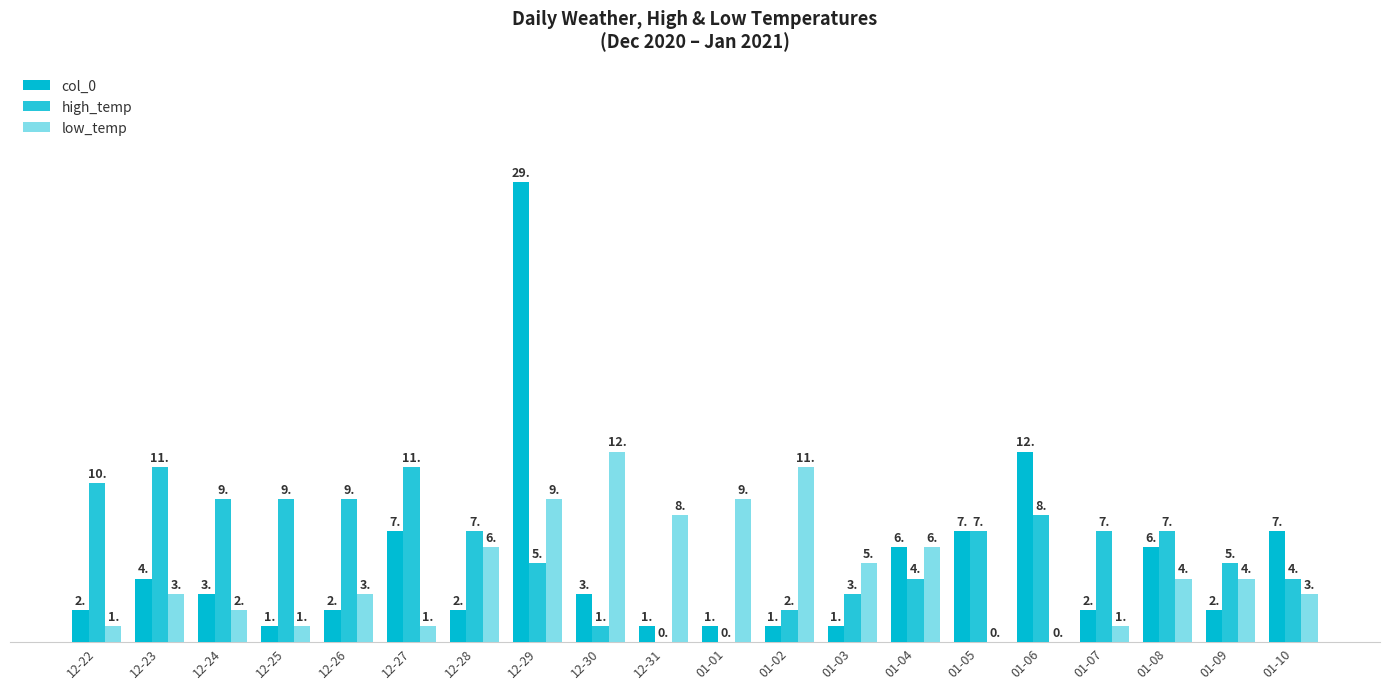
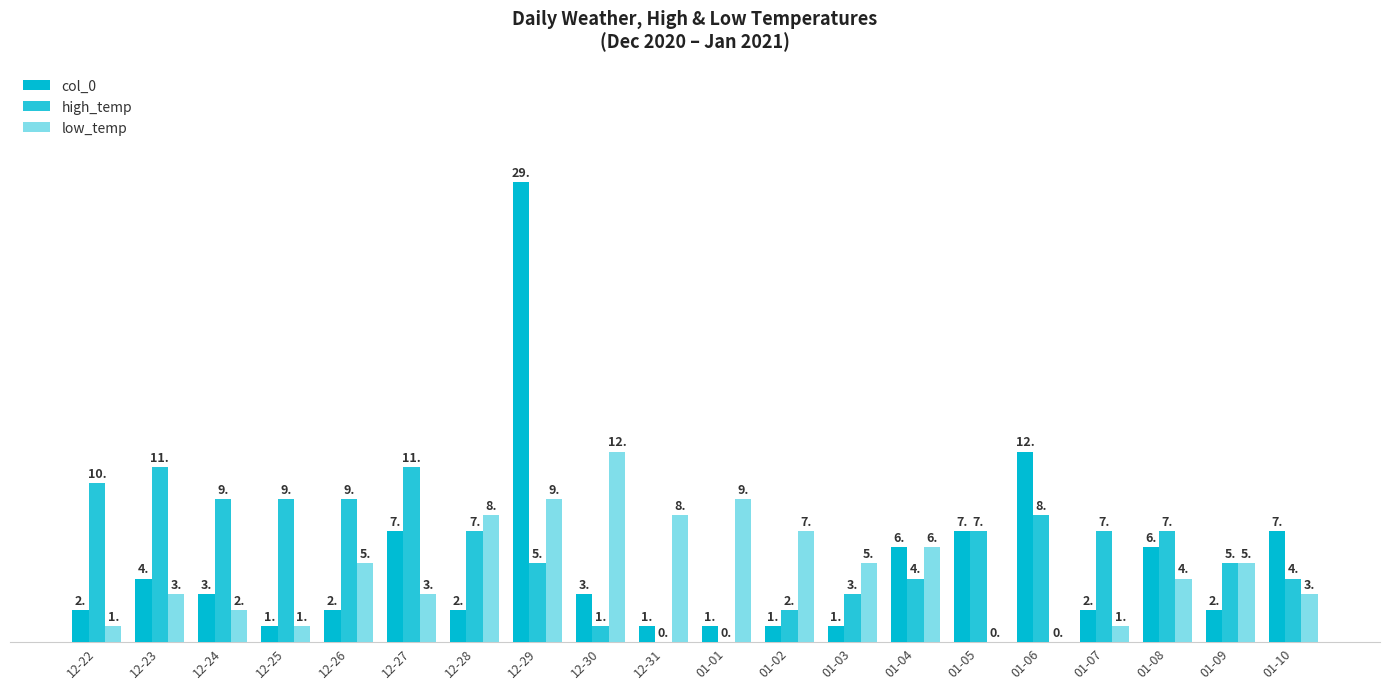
  {
    "low_temp": {
      "12-22": "1.",
      "12-23": "3.",
      "12-24": "2.",
      "12-25": "1.",
-     "12-26": "3.",
-     "12-27": "1.",
-     "12-28": "6.",
+     "12-26": "5.",
+     "12-27": "3.",
+     "12-28": "8.",
      "12-29": "9.",
      "12-30": "12.",
      "12-31": "8.",
      "01-01": "9.",
-     "01-02": "11.",
+     "01-02": "7.",
      "01-03": "5.",
      "01-04": "6.",
      "01-05": "0.",
      "01-06": "0.",
      "01-07": "1.",
      "01-08": "4.",
-     "01-09": "4.",
+     "01-09": "5.",
      "01-10": "3."
    }
  }
